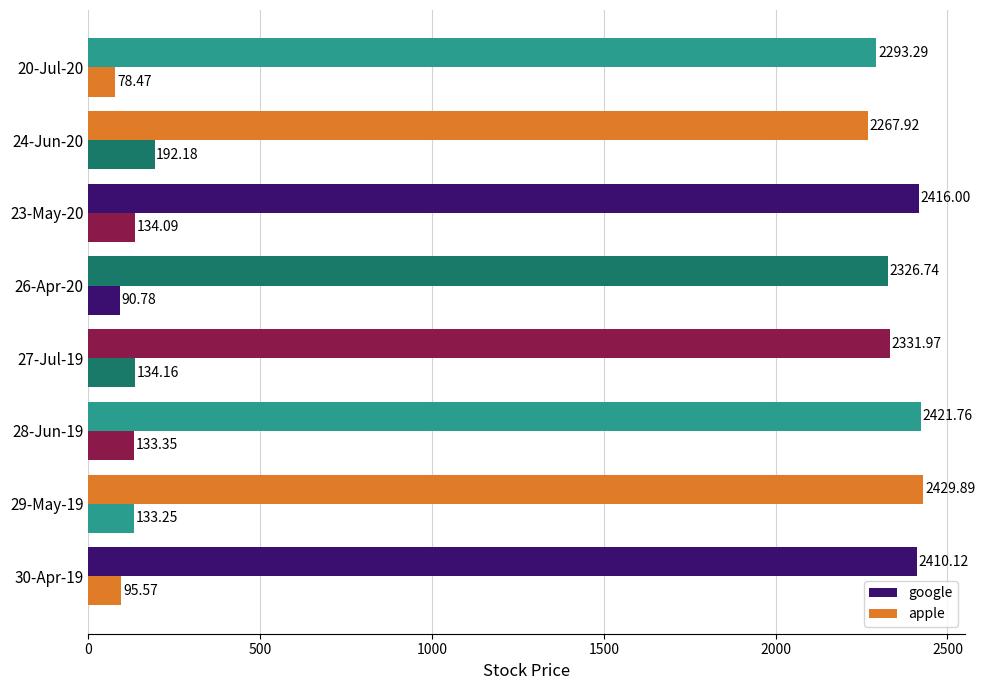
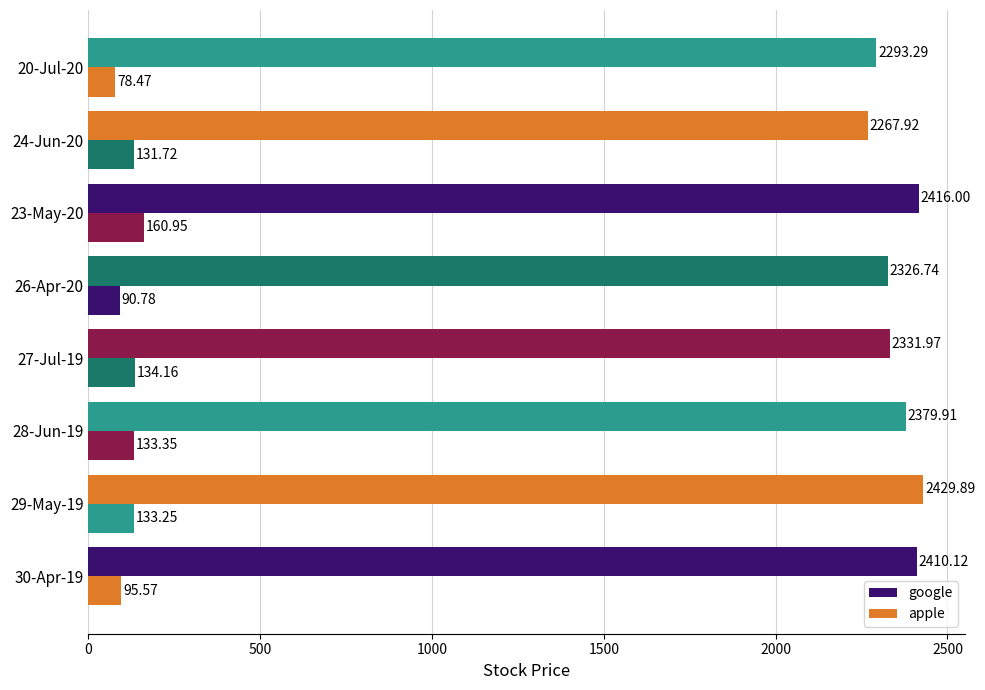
  {
    "google": {
      "20-Jul-20": 2293.29,
      "24-Jun-20": 2267.92,
      "23-May-20": 2416.00,
      "26-Apr-20": 2326.74,
      "27-Jul-19": 2331.97,
-     "28-Jun-19": 2421.76,
+     "28-Jun-19": 2379.91,
      "29-May-19": 2429.89,
      "30-Apr-19": 2410.12
    },
    "apple": {
      "20-Jul-20": 78.47,
-     "24-Jun-20": 192.18,
-     "23-May-20": 134.09,
+     "24-Jun-20": 131.72,
+     "23-May-20": 160.95,
      "26-Apr-20": 90.78,
      "27-Jul-19": 134.16,
      "28-Jun-19": 133.35,
      "29-May-19": 133.25,
      "30-Apr-19": 95.57
    }
  }
